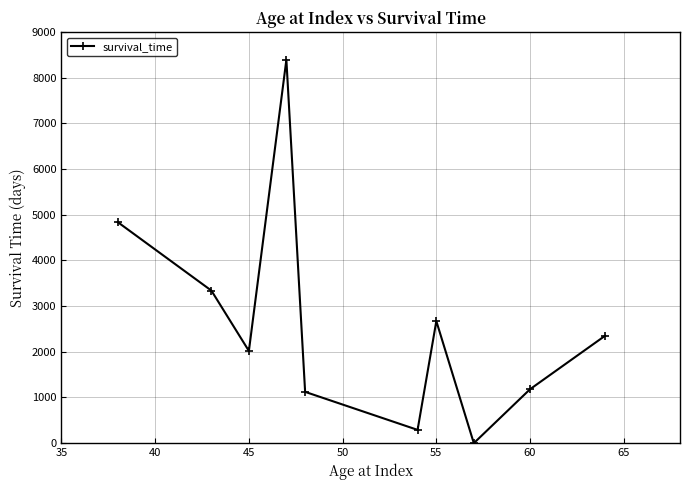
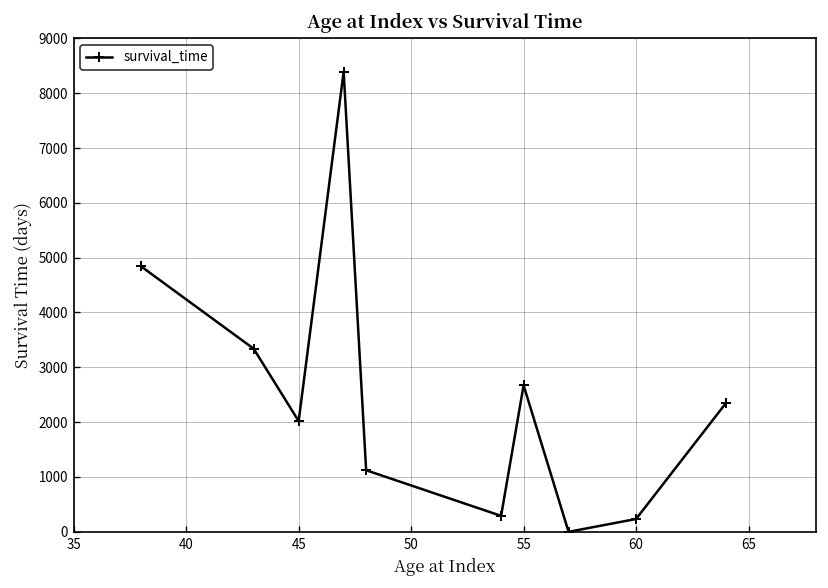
  {
    "45": 2000,
    "55": 2700,
-   "60": 1200
+   "60": 200
  }
